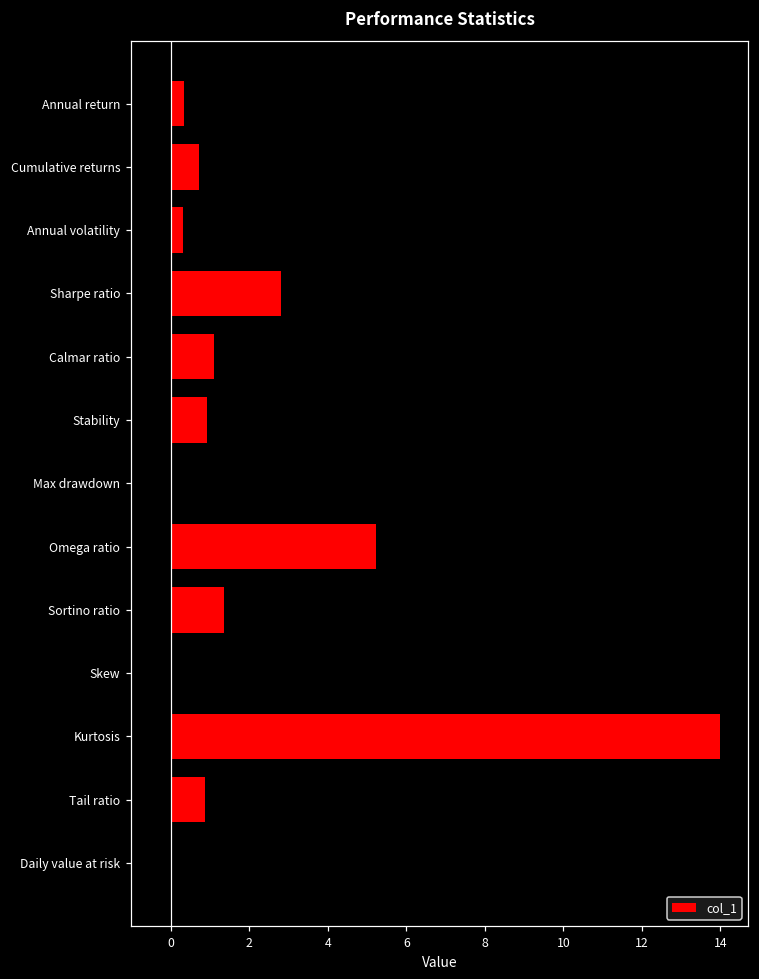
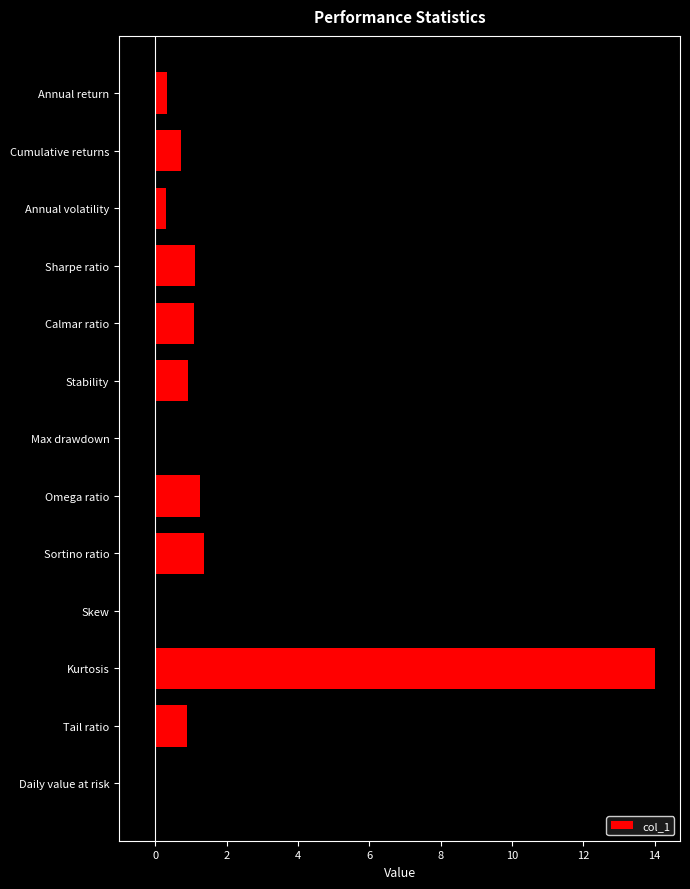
  {
    "Annual return": 0.3,
    "Cumulative returns": 0.7,
    "Annual volatility": 0.3,
-   "Sharpe ratio": 2.8,
+   "Sharpe ratio": 1.1,
    "Calmar ratio": 1.1,
    "Stability": 0.9,
    "Max drawdown": -0.3,
-   "Omega ratio": 5.2,
+   "Omega ratio": 1.3,
    "Sortino ratio": 1.4,
    "Kurtosis": 14.0,
    "Tail ratio": 0.9,
    "Daily value at risk": -0.3
  }
